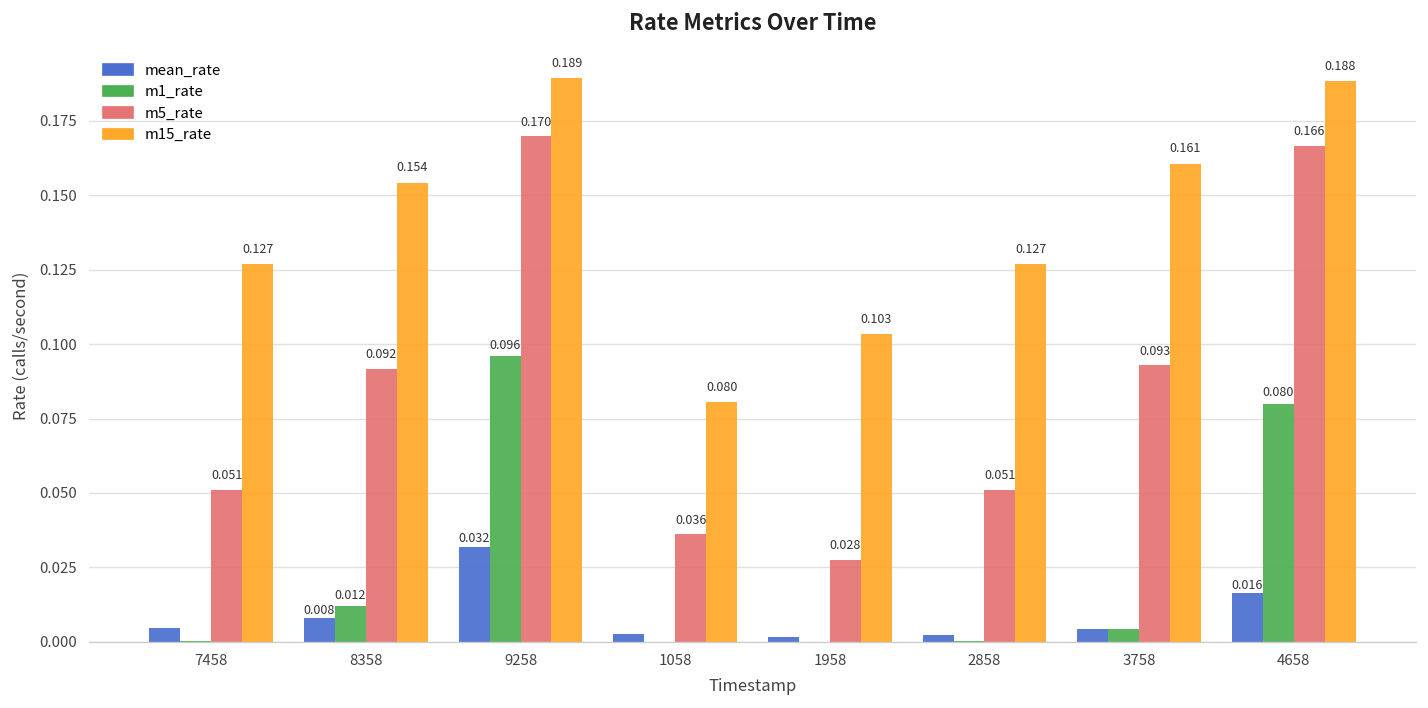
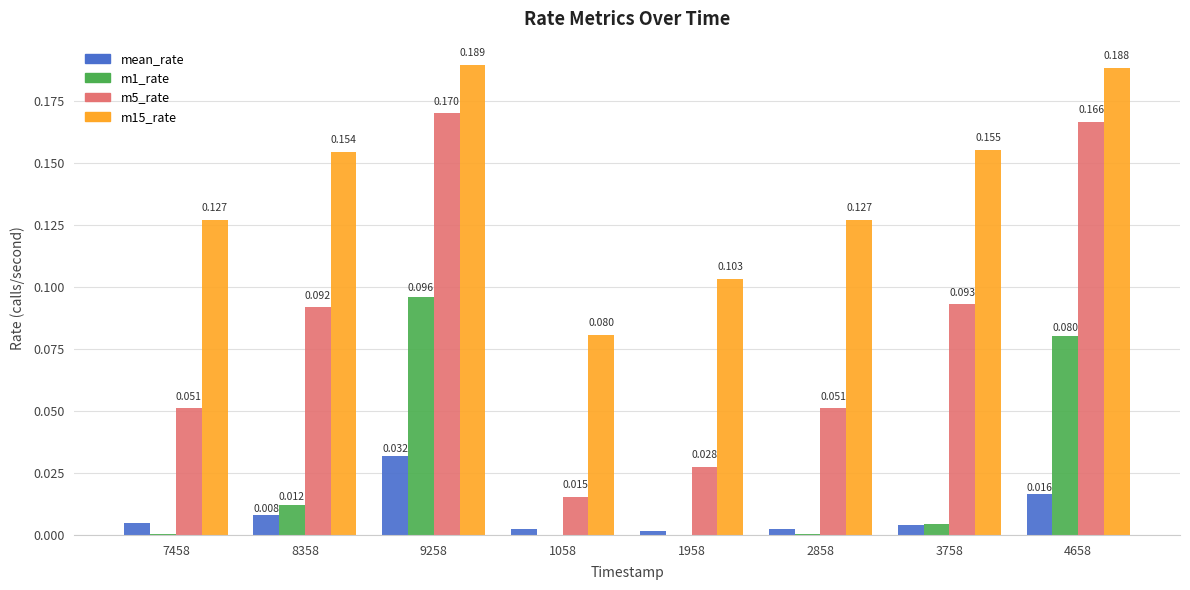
  {
    "mean_rate": {
      "8358": 0.008,
      "9258": 0.032,
      "4658": 0.016
    },
    "m1_rate": {
      "8358": 0.012,
      "9258": 0.096,
      "4658": 0.080
    },
    "m5_rate": {
      "7458": 0.051,
      "8358": 0.092,
      "9258": 0.170,
-     "1058": 0.036,
+     "1058": 0.015,
      "1958": 0.028,
      "2858": 0.051,
      "3758": 0.093,
      "4658": 0.166
    },
    "m15_rate": {
      "7458": 0.127,
      "8358": 0.154,
      "9258": 0.189,
      "1058": 0.080,
      "1958": 0.103,
      "2858": 0.127,
-     "3758": 0.161,
+     "3758": 0.155,
      "4658": 0.188
    }
  }
